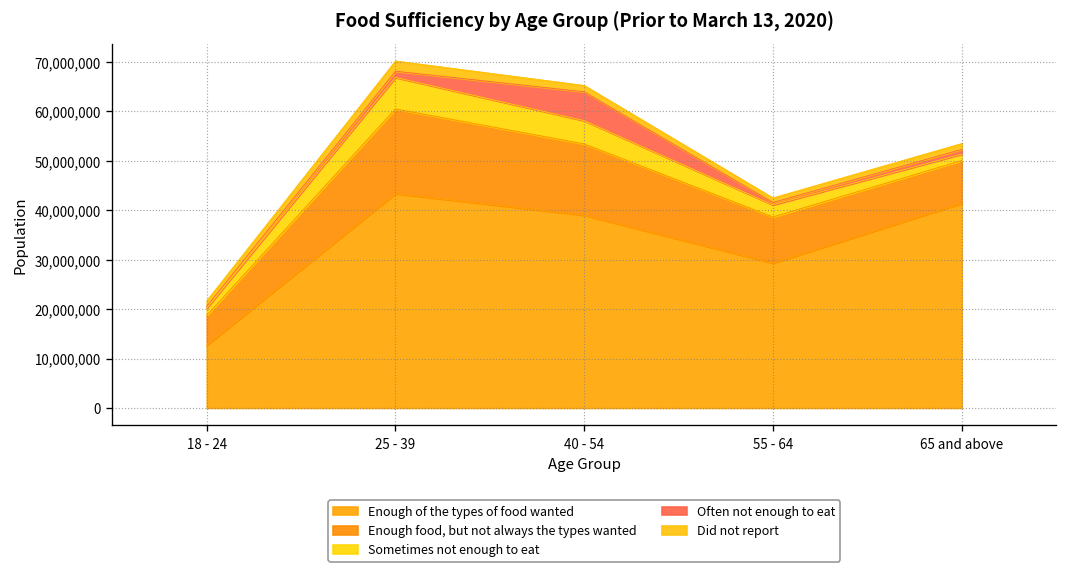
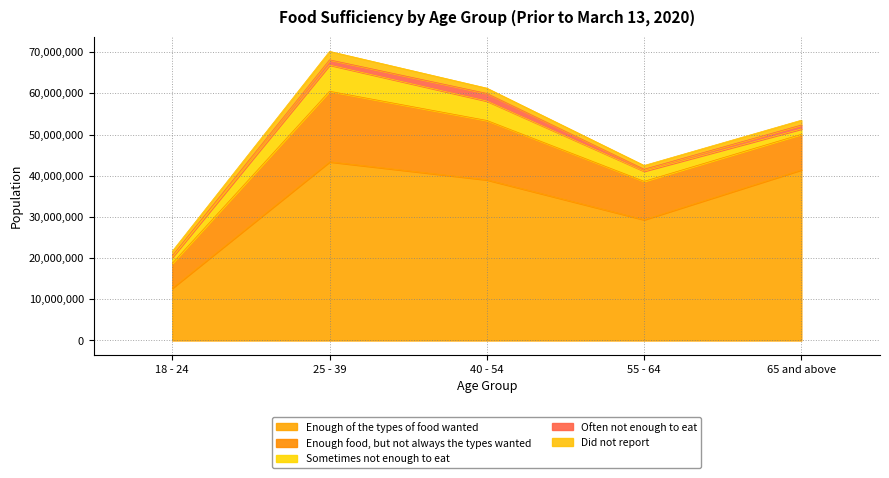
  {
    "Often not enough to eat": {
      "25 - 39": "1,000,000",
-     "40 - 54": "6,000,000",
+     "40 - 54": "2,000,000",
      "65 and above": "1,000,000"
    }
  }
